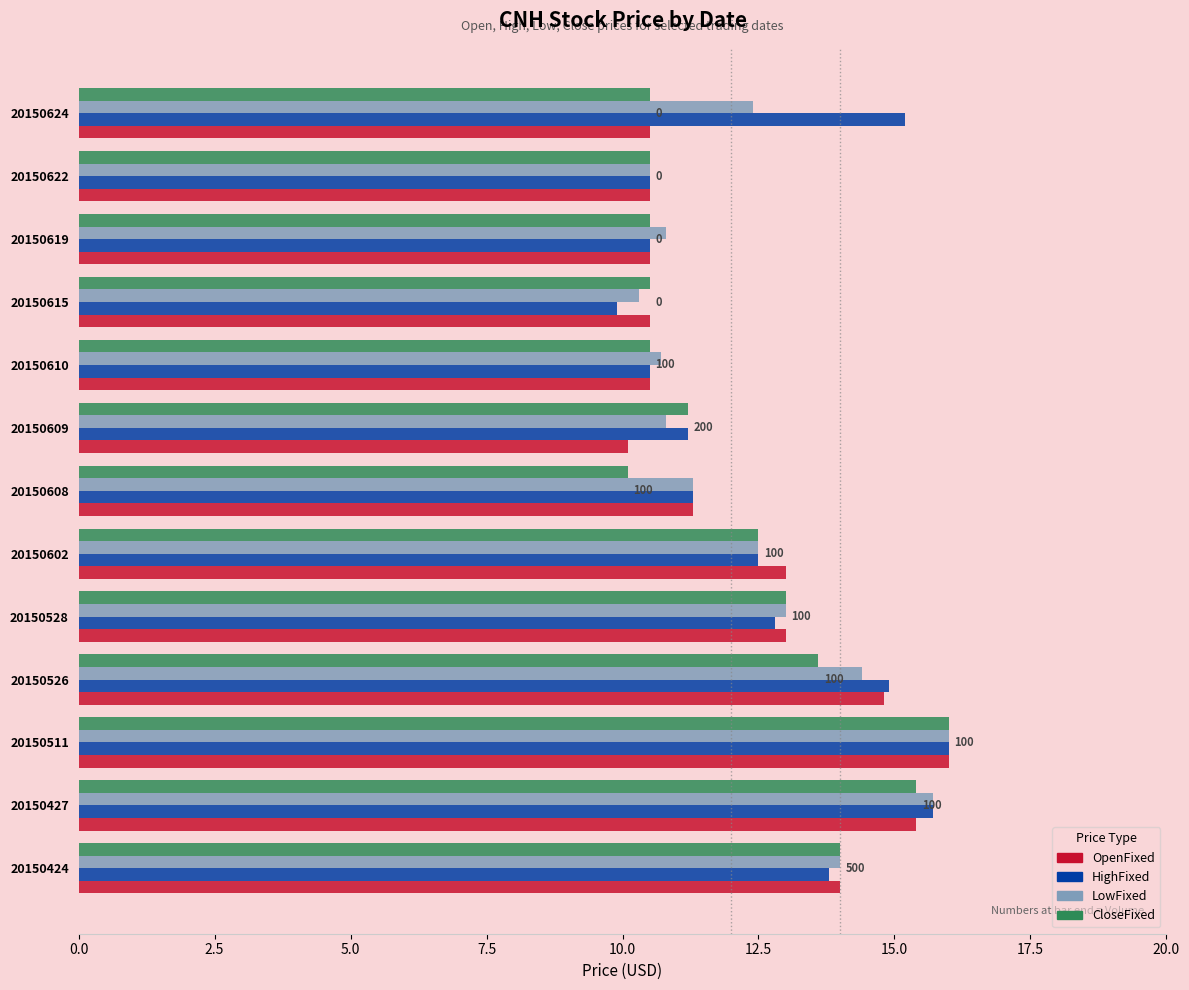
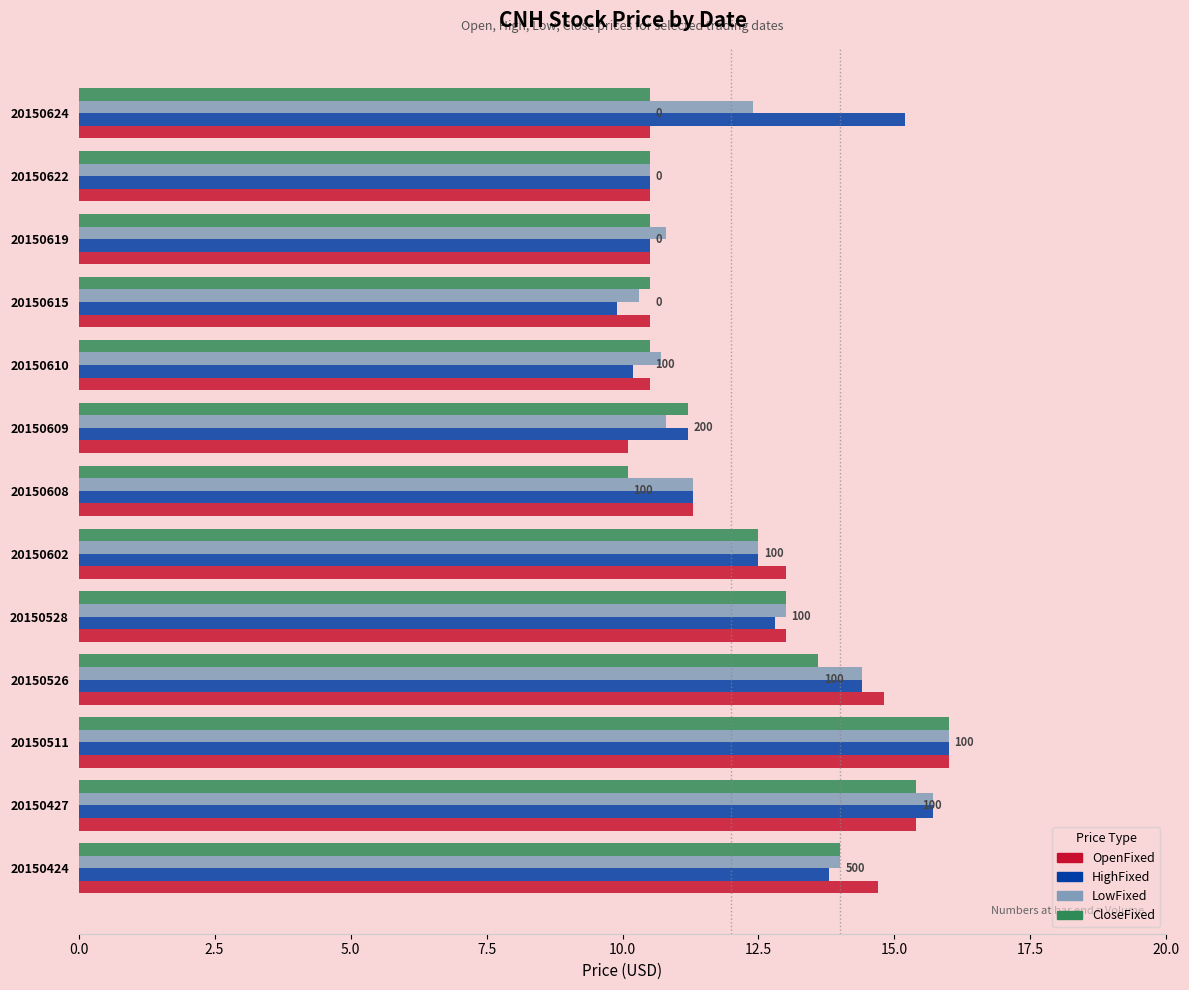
  {
    "OpenFixed": {
      "20150624": 10.5,
      "20150622": 10.5,
      "20150619": 10.5,
      "20150610": 10.5,
      "20150609": 10.1,
      "20150608": 11.3,
      "20150602": 13.0,
      "20150528": 13.0,
      "20150526": 14.8,
      "20150511": 16.0,
      "20150427": 15.4,
-     "20150424": 14.0
+     "20150424": 14.7
    },
    "HighFixed": {
      "20150624": 15.2,
      "20150619": 10.5,
      "20150615": 9.9,
-     "20150610": 10.5,
+     "20150610": 10.2,
      "20150528": 12.8,
-     "20150526": 14.9,
+     "20150526": 14.4,
      "20150424": 13.8
    },
    "LowFixed": {
      "20150615": 10.3,
      "20150609": 10.8
    },
    "CloseFixed": {
      "20150624": 10.5,
      "20150622": 10.5,
      "20150619": 10.5,
      "20150610": 10.5,
      "20150609": 11.2,
      "20150608": 10.1,
      "20150602": 12.5,
      "20150528": 13.0,
      "20150526": 13.6,
      "20150511": 16.0,
      "20150427": 15.4,
      "20150424": 14.0
    }
  }
